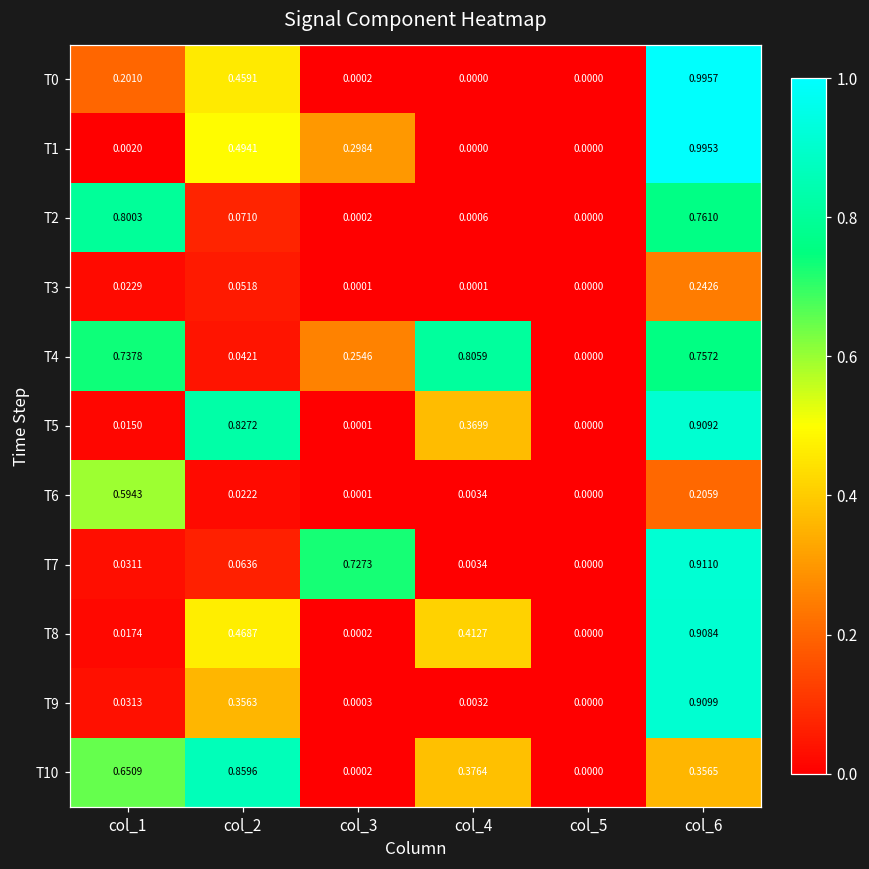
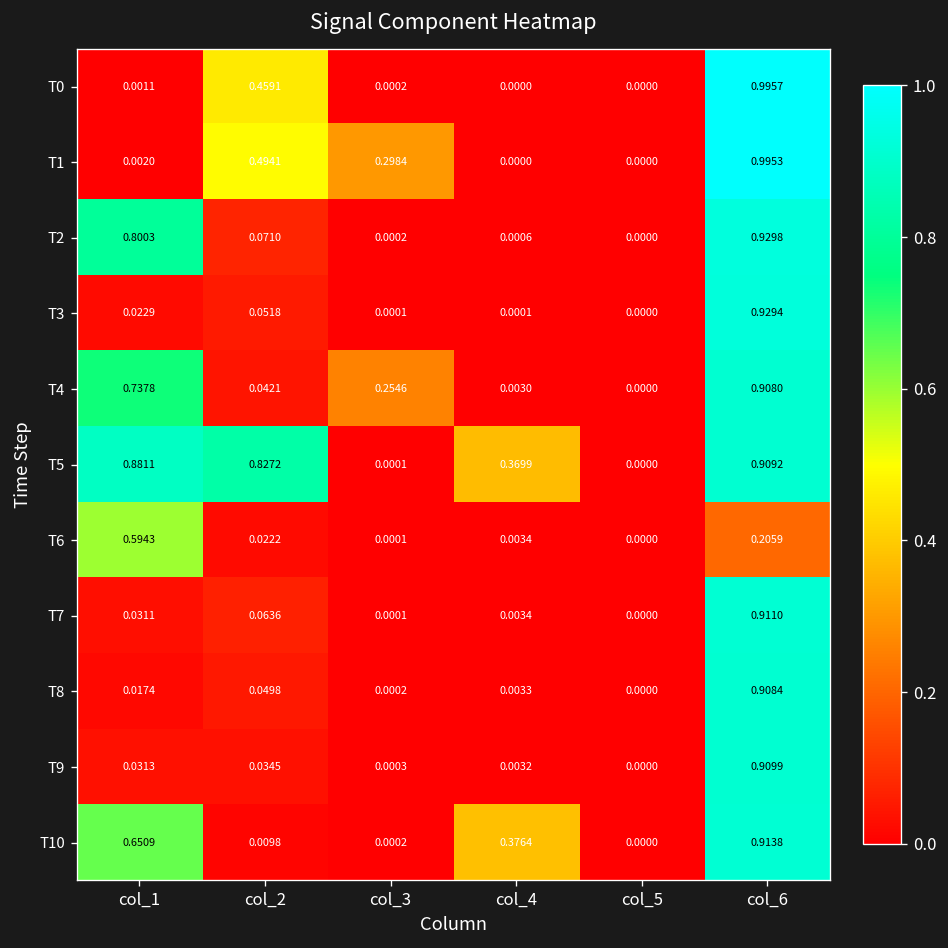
  {
    "T0": {
-     "col_1": 0.2010,
+     "col_1": 0.0011,
      "col_2": 0.4591,
      "col_3": 0.0002,
      "col_4": 0.0000,
      "col_5": 0.0000,
      "col_6": 0.9957
    },
    "T1": {
      "col_1": 0.0020,
      "col_2": 0.4941,
      "col_3": 0.2984,
      "col_4": 0.0000,
      "col_5": 0.0000,
      "col_6": 0.9953
    },
    "T2": {
      "col_1": 0.8003,
      "col_2": 0.0710,
      "col_3": 0.0002,
      "col_4": 0.0006,
      "col_5": 0.0000,
-     "col_6": 0.7610
+     "col_6": 0.9298
    },
    "T3": {
      "col_1": 0.0229,
      "col_2": 0.0518,
      "col_3": 0.0001,
      "col_4": 0.0001,
      "col_5": 0.0000,
-     "col_6": 0.2426
+     "col_6": 0.9294
    },
    "T4": {
      "col_1": 0.7378,
      "col_2": 0.0421,
      "col_3": 0.2546,
-     "col_4": 0.8059,
+     "col_4": 0.0030,
      "col_5": 0.0000,
-     "col_6": 0.7572
+     "col_6": 0.9080
    },
    "T5": {
-     "col_1": 0.0150,
+     "col_1": 0.8811,
      "col_2": 0.8272,
      "col_3": 0.0001,
      "col_4": 0.3699,
      "col_5": 0.0000,
      "col_6": 0.9092
    },
    "T6": {
      "col_1": 0.5943,
      "col_2": 0.0222,
      "col_3": 0.0001,
      "col_4": 0.0034,
      "col_5": 0.0000,
      "col_6": 0.2059
    },
    "T7": {
      "col_1": 0.0311,
      "col_2": 0.0636,
-     "col_3": 0.7273,
+     "col_3": 0.0001,
      "col_4": 0.0034,
      "col_5": 0.0000,
      "col_6": 0.9110
    },
    "T8": {
      "col_1": 0.0174,
-     "col_2": 0.4687,
+     "col_2": 0.0498,
      "col_3": 0.0002,
-     "col_4": 0.4127,
+     "col_4": 0.0033,
      "col_5": 0.0000,
      "col_6": 0.9084
    },
    "T9": {
      "col_1": 0.0313,
-     "col_2": 0.3563,
+     "col_2": 0.0345,
      "col_3": 0.0003,
      "col_4": 0.0032,
      "col_5": 0.0000,
      "col_6": 0.9099
    },
    "T10": {
      "col_1": 0.6509,
-     "col_2": 0.8596,
+     "col_2": 0.0098,
      "col_3": 0.0002,
      "col_4": 0.3764,
      "col_5": 0.0000,
-     "col_6": 0.3565
+     "col_6": 0.9138
    }
  }
